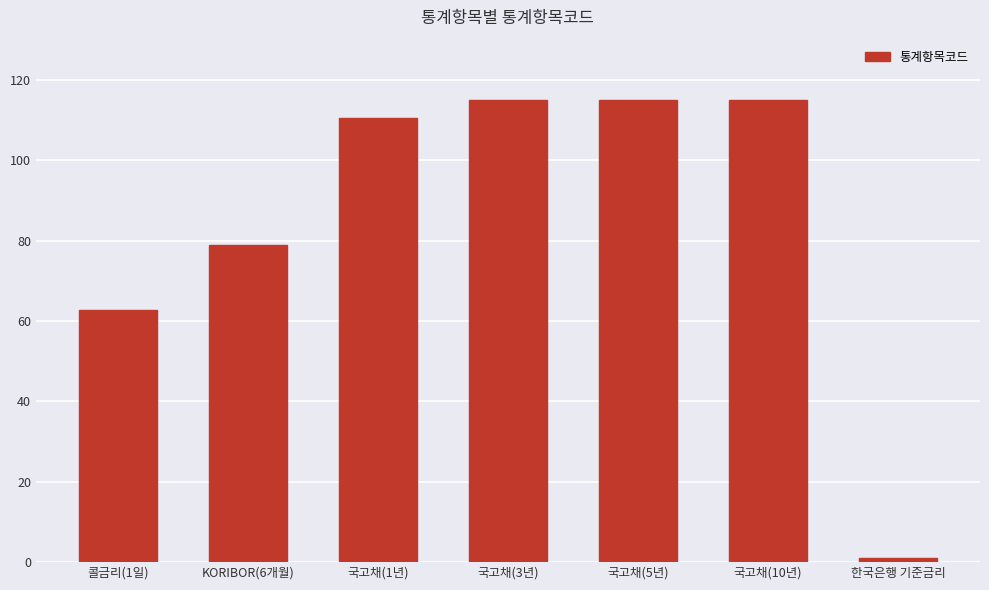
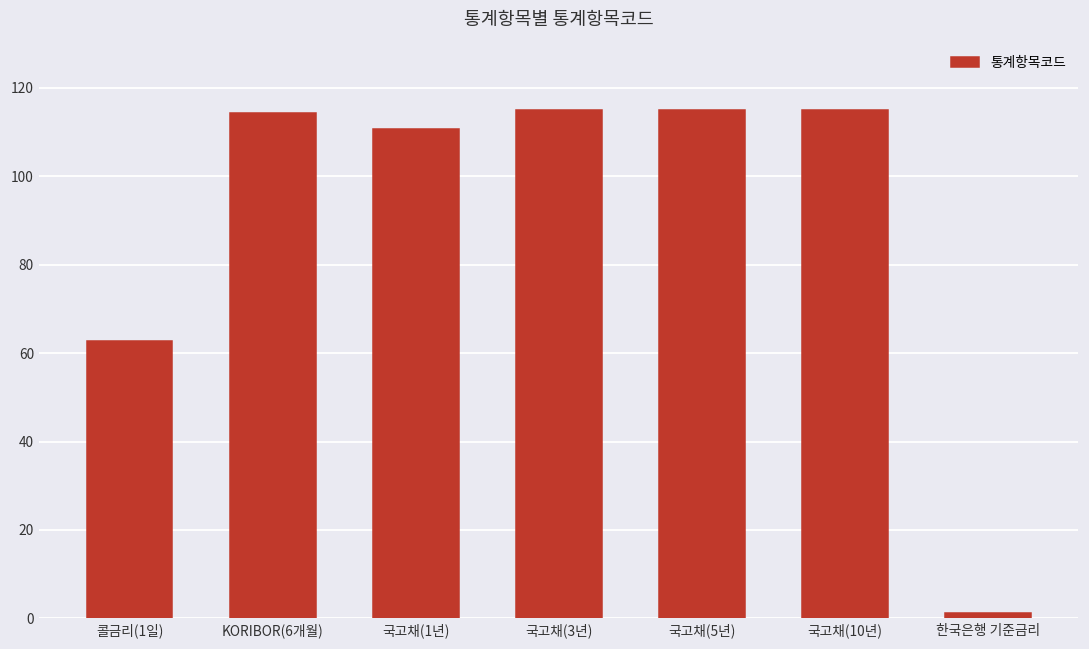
  {
    "콜금리(1일)": 63,
-   "KORIBOR(6개월)": 79,
+   "KORIBOR(6개월)": 114,
    "국고채(1년)": 111,
    "국고채(3년)": 115,
    "국고채(5년)": 115,
    "국고채(10년)": 115,
    "한국은행 기준금리": 1
  }
